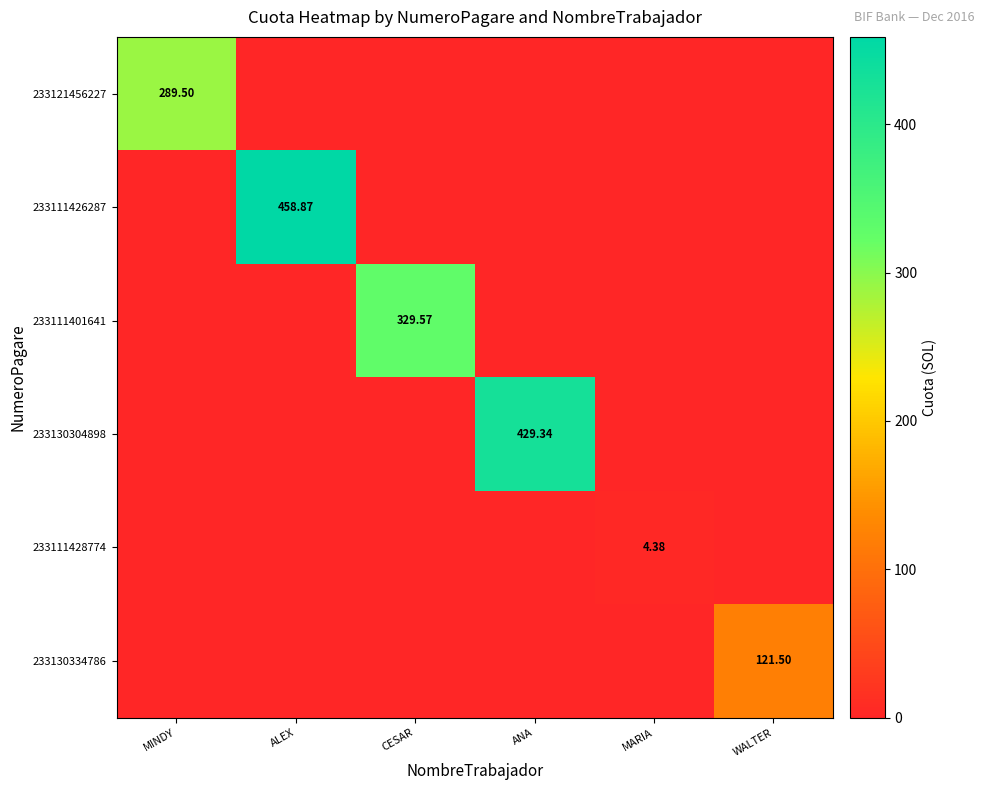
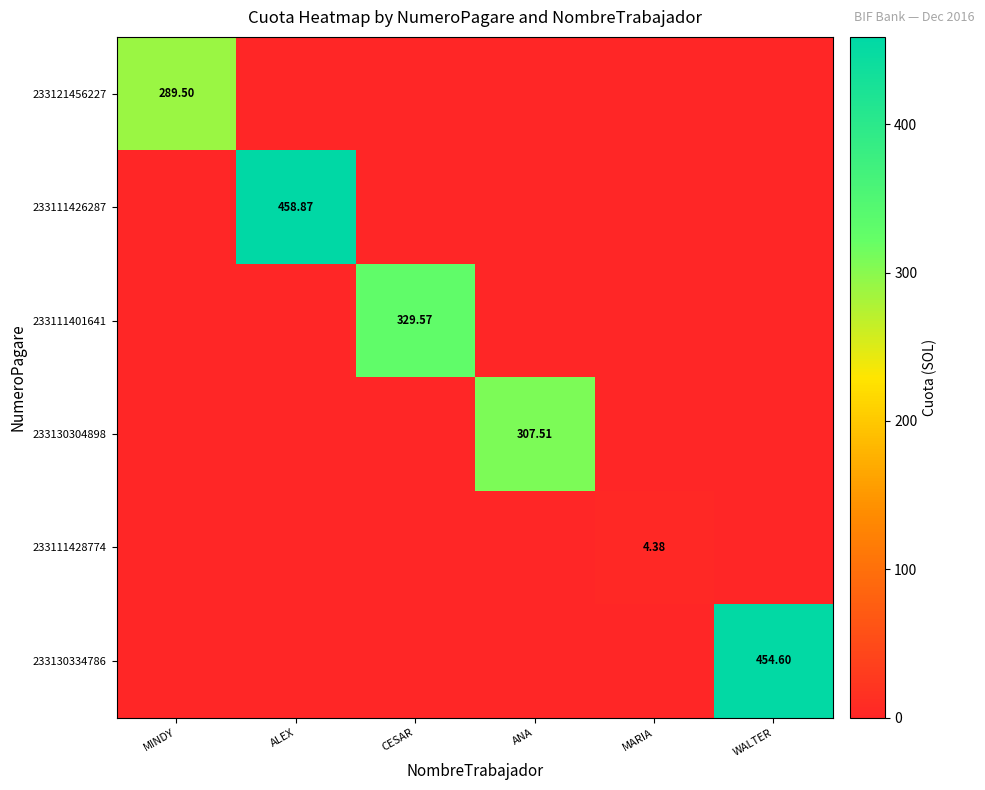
  {
    "233121456227": {
      "MINDY": 289.50
    },
    "233111426287": {
      "ALEX": 458.87
    },
    "233111401641": {
      "CESAR": 329.57
    },
    "233130304898": {
-     "ANA": 429.34
+     "ANA": 307.51
    },
    "233111428774": {
      "MARIA": 4.38
    },
    "233130334786": {
-     "WALTER": 121.50
+     "WALTER": 454.60
    }
  }
